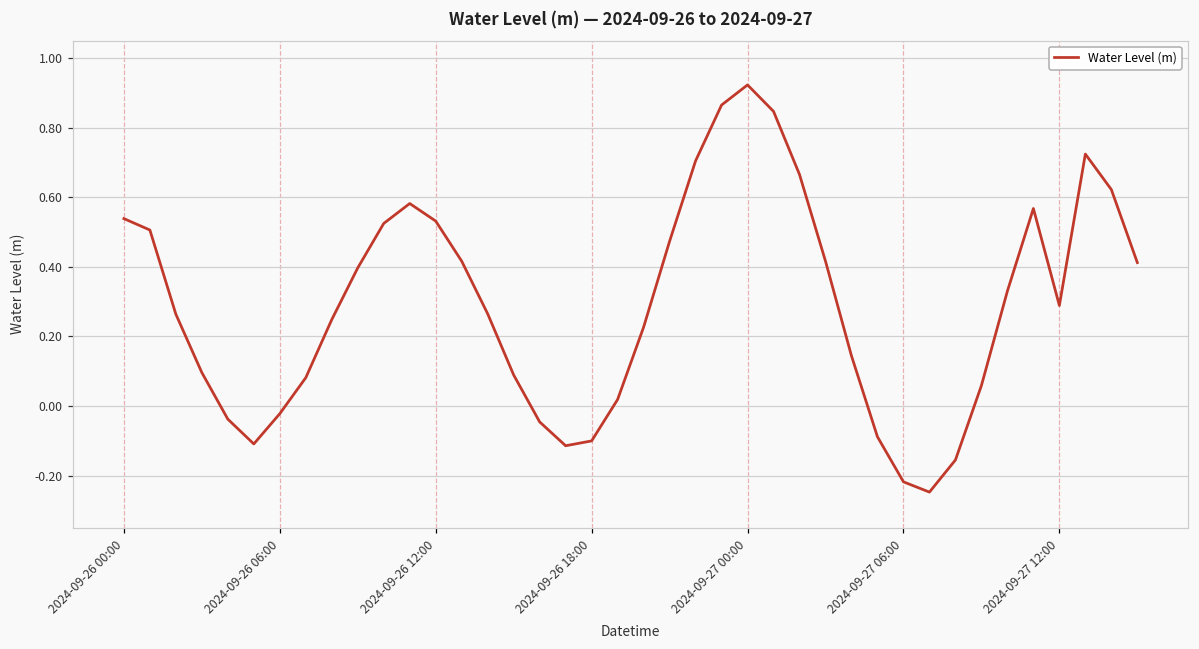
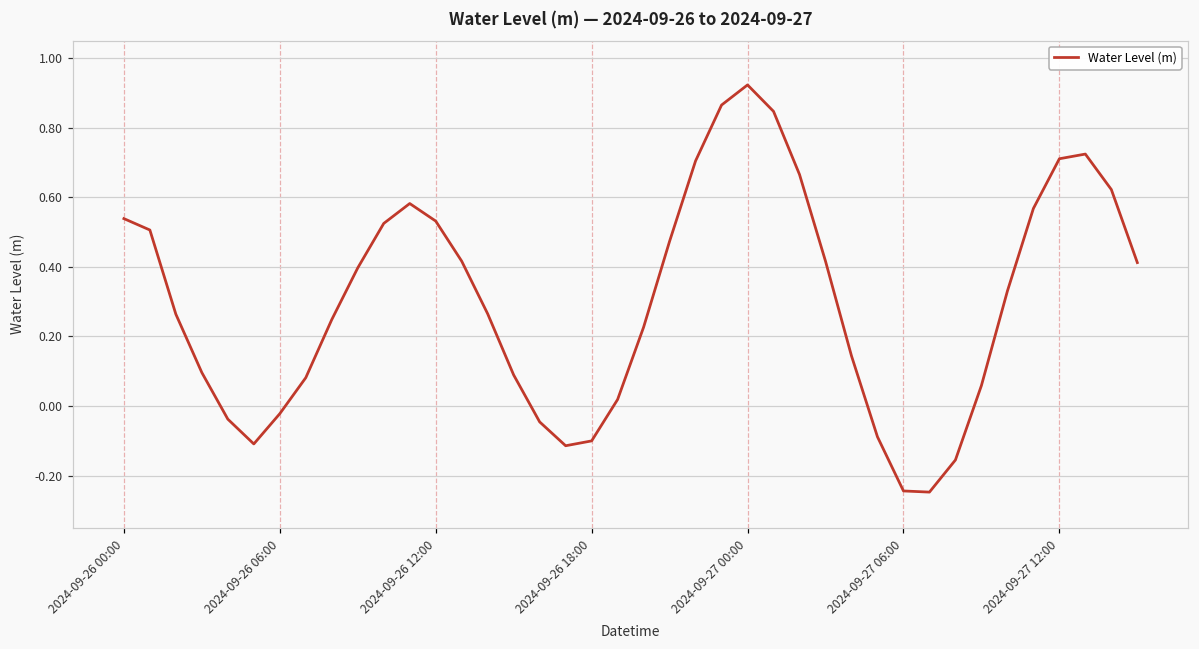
  {
    "2024-09-26 00:00": 0.54,
    "2024-09-26 06:00": -0.02,
    "2024-09-26 12:00": 0.53,
    "2024-09-26 18:00": -0.10,
    "2024-09-27 00:00": 0.92,
-   "2024-09-27 06:00": -0.22,
-   "2024-09-27 12:00": 0.29
+   "2024-09-27 06:00": -0.24,
+   "2024-09-27 12:00": 0.71
  }
